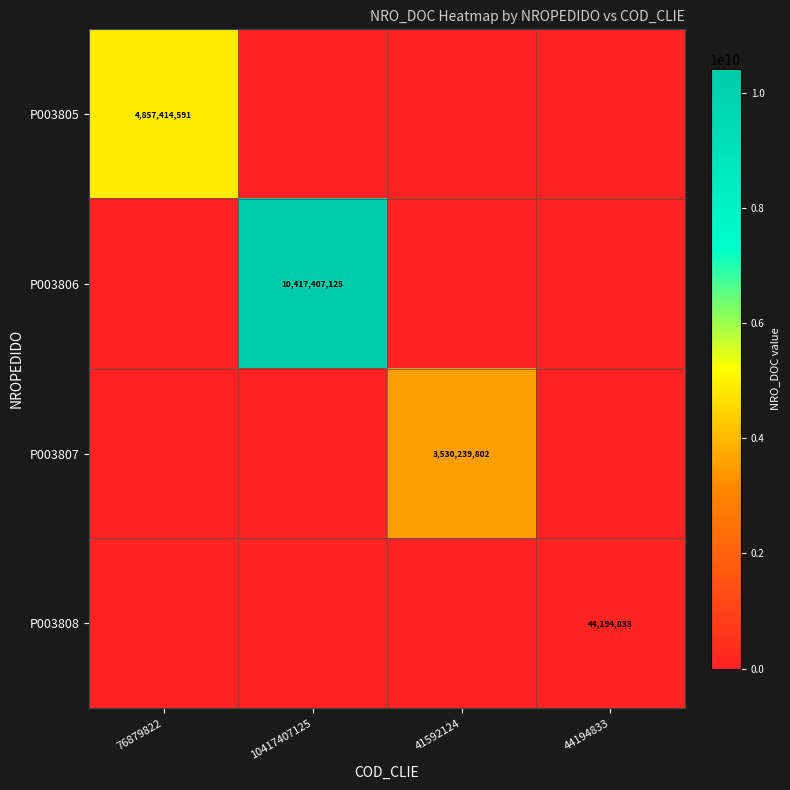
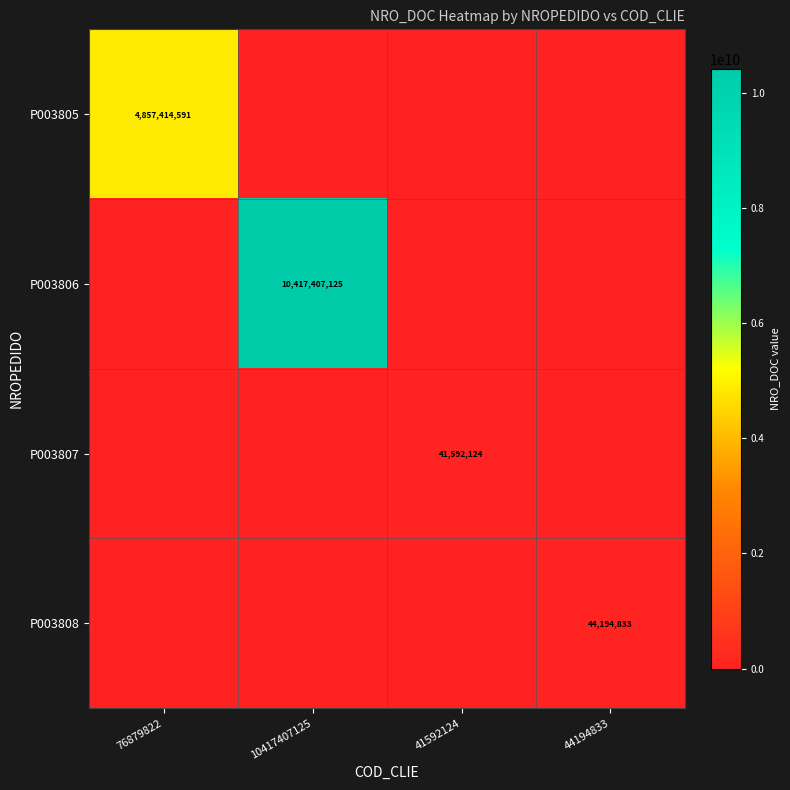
  {
    "P003805": {
      "76879822": "4,857,414,591"
    },
    "P003806": {
      "10417407125": "10,417,407,125"
    },
    "P003807": {
-     "41592124": "3,530,239,802"
+     "41592124": "41,592,124"
    },
    "P003808": {
      "44194833": "44,194,833"
    }
  }
